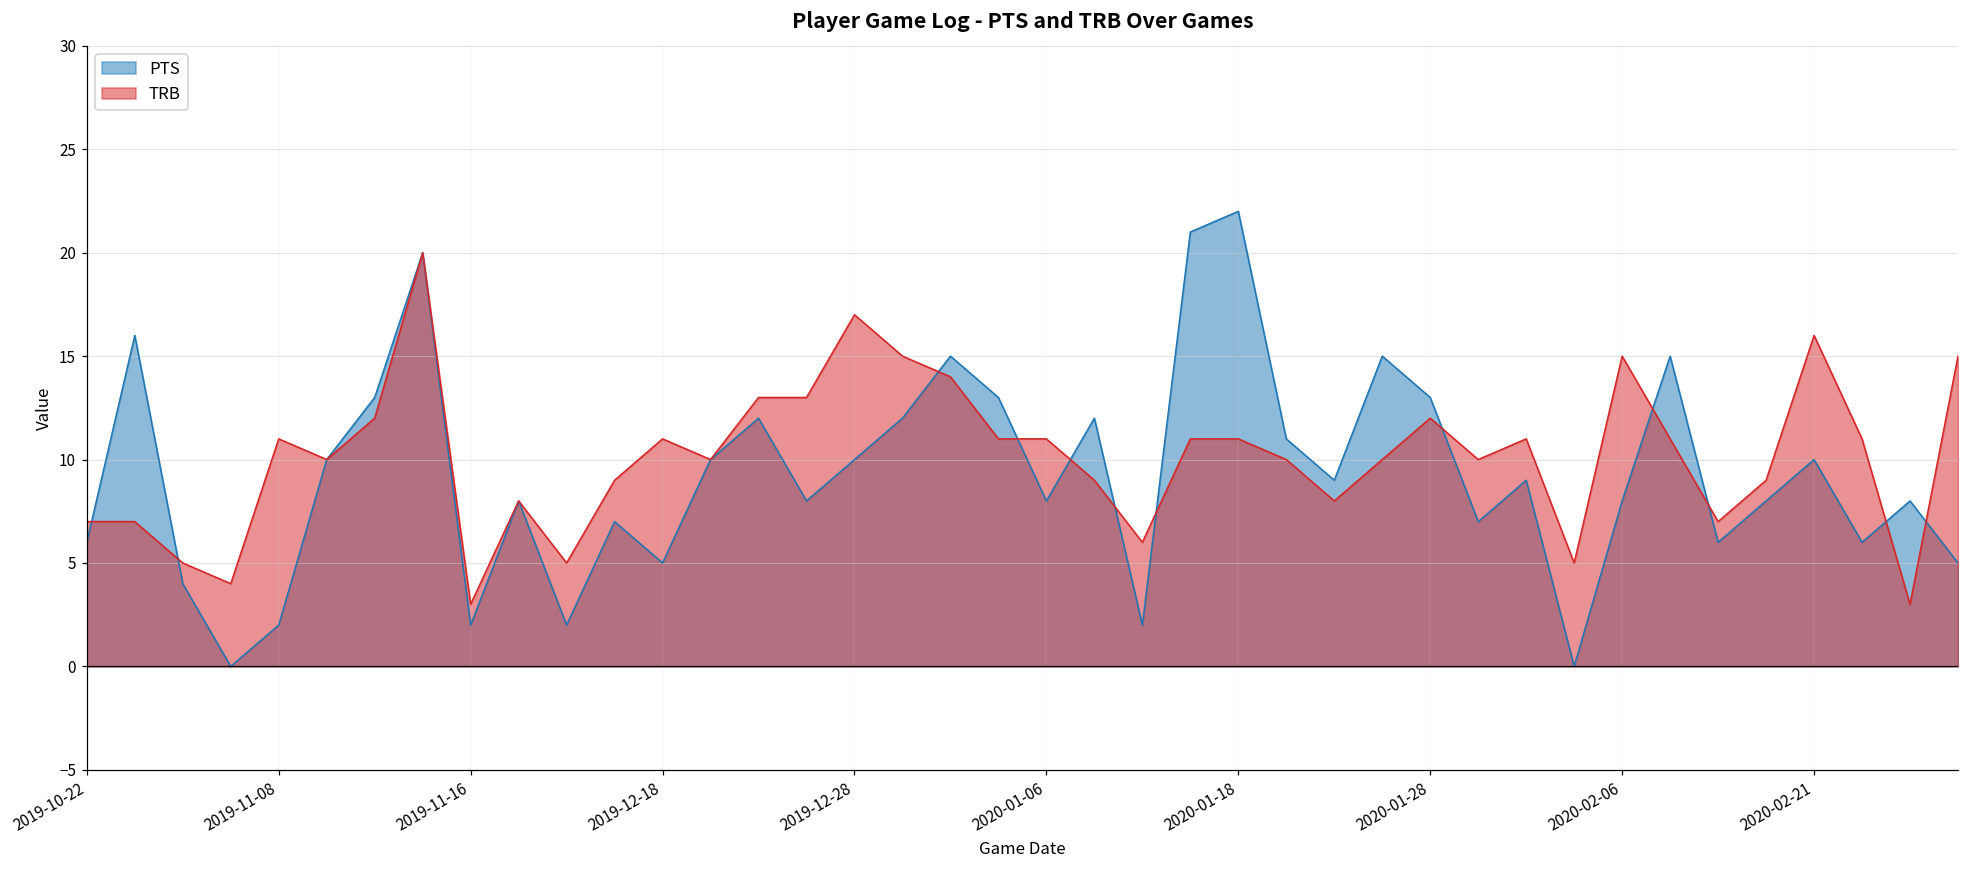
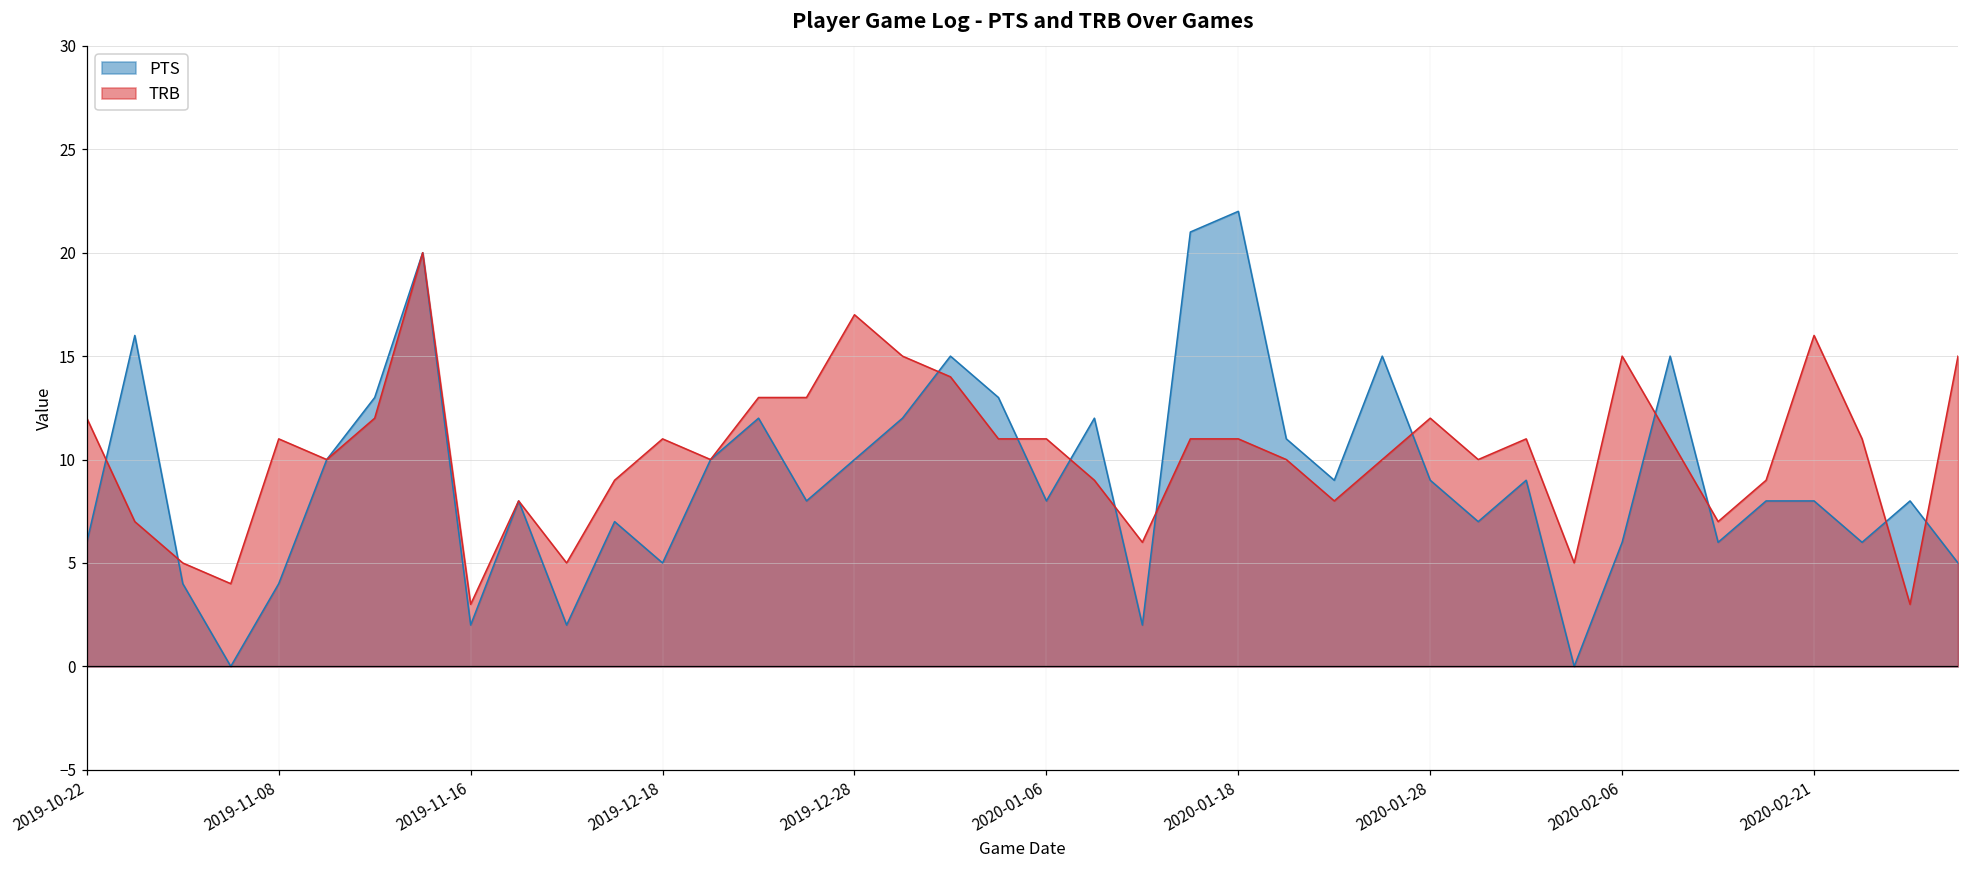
  {
    "PTS": {
      "2019-10-22": 6,
-     "2019-11-08": 2,
+     "2019-11-08": 4,
      "2019-11-16": 2,
      "2019-12-18": 5,
      "2019-12-28": 10,
      "2020-01-06": 8,
      "2020-01-18": 22,
-     "2020-01-28": 13,
-     "2020-02-06": 8,
-     "2020-02-21": 10
+     "2020-01-28": 9,
+     "2020-02-06": 6,
+     "2020-02-21": 8
    },
    "TRB": {
-     "2019-10-22": 7,
+     "2019-10-22": 12,
      "2019-11-08": 11,
      "2019-11-16": 3,
      "2019-12-18": 11,
      "2019-12-28": 17,
      "2020-01-06": 11,
      "2020-01-18": 11,
      "2020-01-28": 12,
      "2020-02-06": 15,
      "2020-02-21": 16
    }
  }
